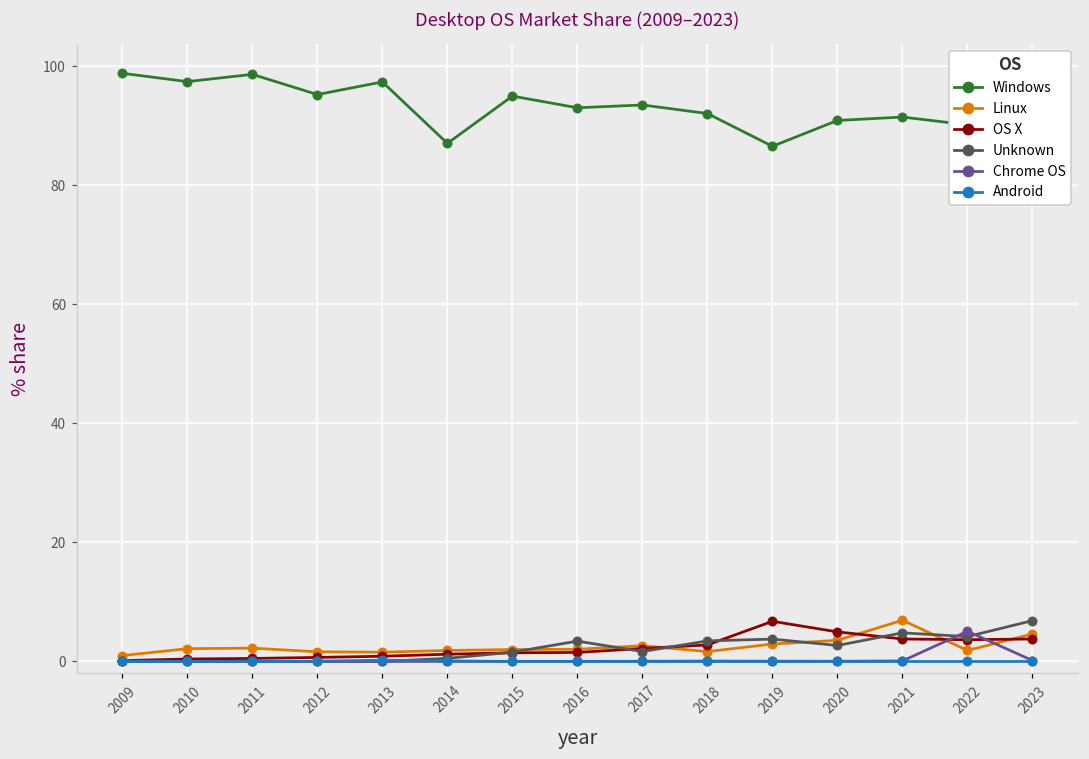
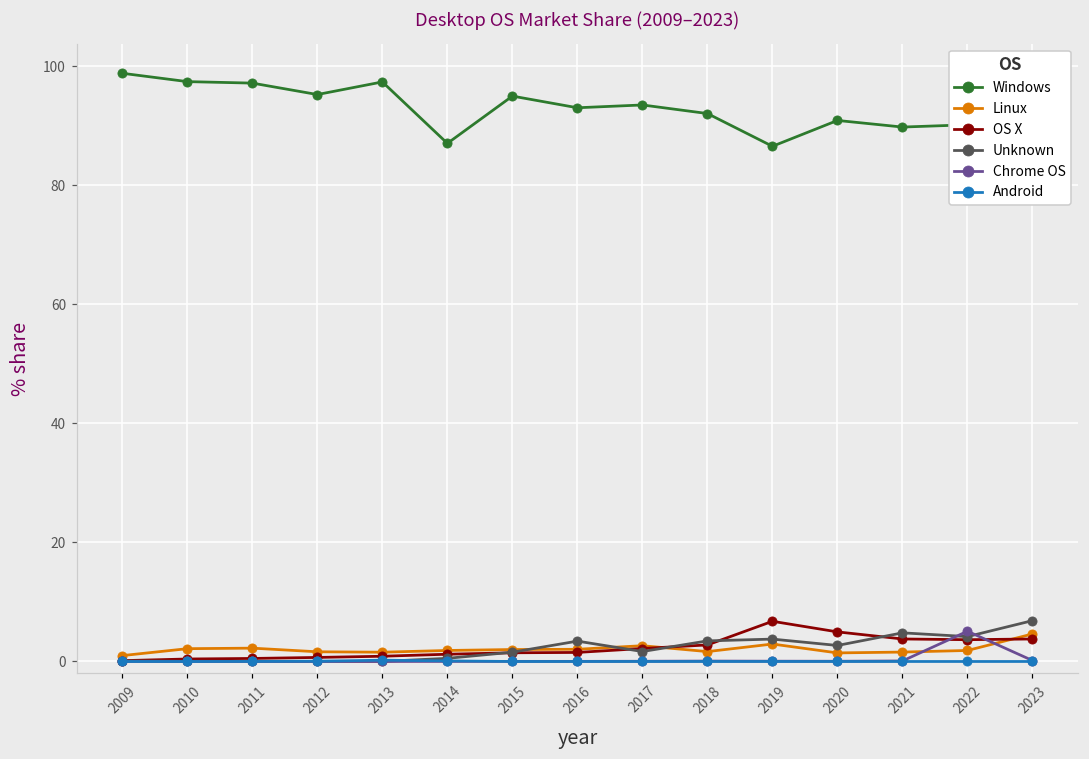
  {
    "Windows": {
      "2009": 99,
      "2010": 97,
-     "2011": 99,
+     "2011": 97,
      "2012": 95,
      "2013": 97,
      "2014": 87,
      "2015": 95,
      "2016": 93,
      "2017": 93,
      "2018": 92,
      "2019": 87,
      "2020": 91,
-     "2021": 91
+     "2021": 90
    },
    "Linux": {
      "2009": 1,
      "2010": 2,
      "2011": 2,
      "2012": 2,
      "2013": 2,
      "2014": 2,
      "2016": 2,
      "2018": 2,
      "2019": 3,
-     "2020": 4,
-     "2021": 7,
+     "2020": 1,
+     "2021": 2,
      "2022": 2,
      "2023": 5
    },
    "OS X": {
      "2011": 1,
      "2012": 1,
      "2013": 1,
      "2014": 1,
      "2016": 2,
      "2018": 3,
      "2019": 7,
      "2020": 5,
      "2021": 4,
      "2022": 4,
      "2023": 4
    },
    "Unknown": {
      "2016": 3,
      "2017": 2,
      "2018": 3,
      "2019": 4,
      "2020": 3,
      "2021": 5,
      "2022": 4,
      "2023": 7
    },
    "Chrome OS": {
      "2022": 5
    },
    "Android": {
      "2022": 0
    }
  }
